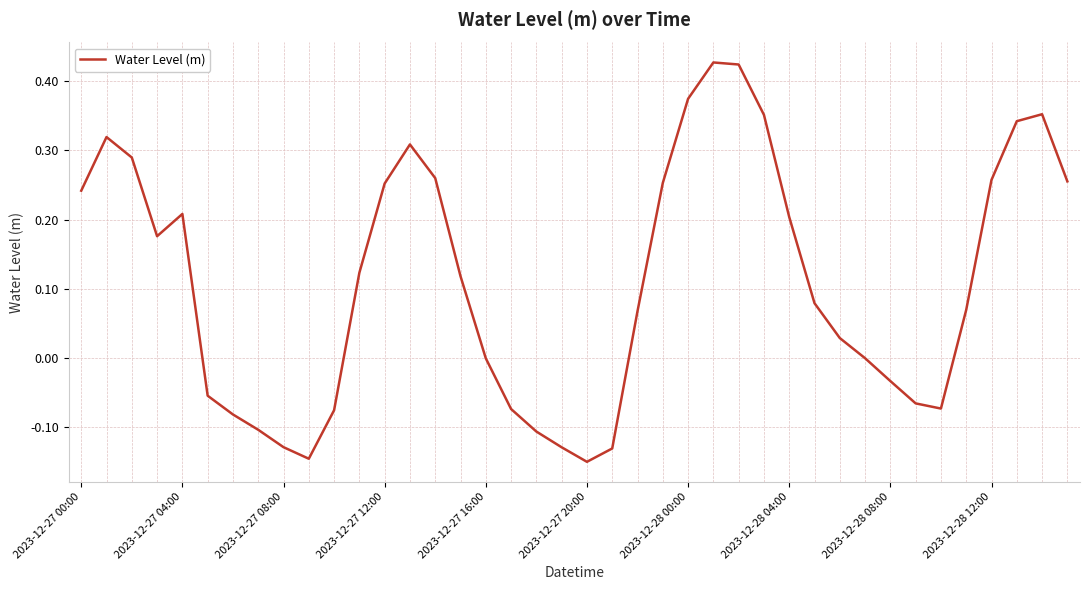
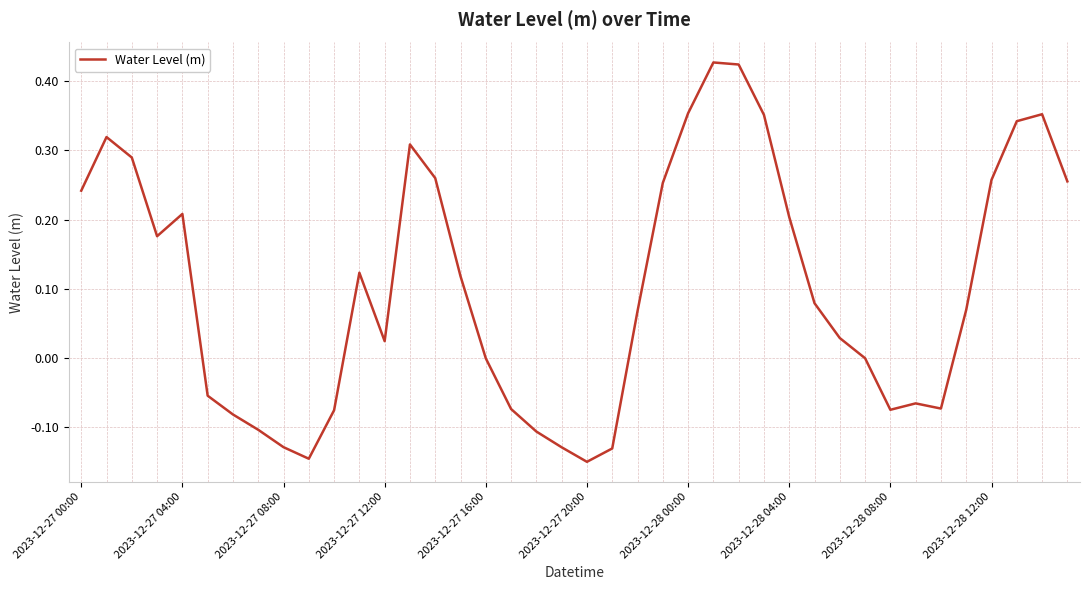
  {
    "2023-12-27 00:00": 0.24,
    "2023-12-27 04:00": 0.21,
    "2023-12-27 08:00": -0.13,
-   "2023-12-27 12:00": 0.25,
+   "2023-12-27 12:00": 0.02,
    "2023-12-27 16:00": 0.00,
    "2023-12-27 20:00": -0.15,
-   "2023-12-28 00:00": 0.37,
+   "2023-12-28 00:00": 0.35,
    "2023-12-28 04:00": 0.20,
-   "2023-12-28 08:00": -0.03,
+   "2023-12-28 08:00": -0.07,
    "2023-12-28 12:00": 0.26
  }
